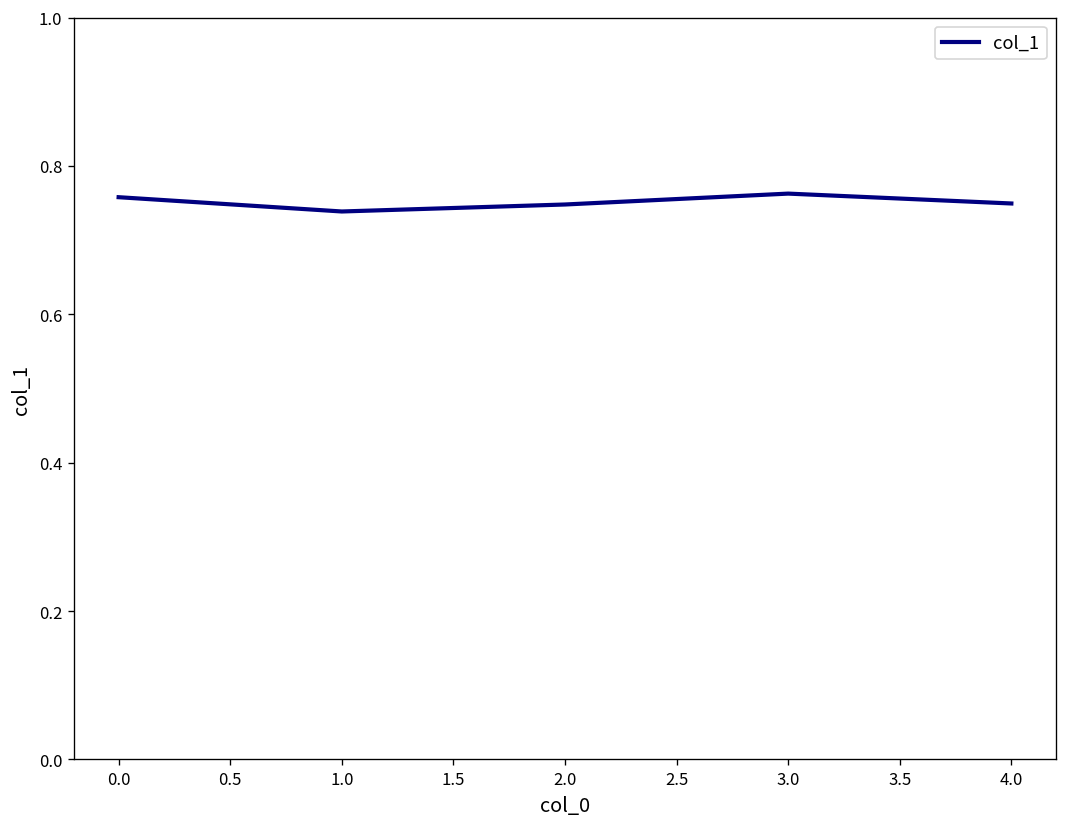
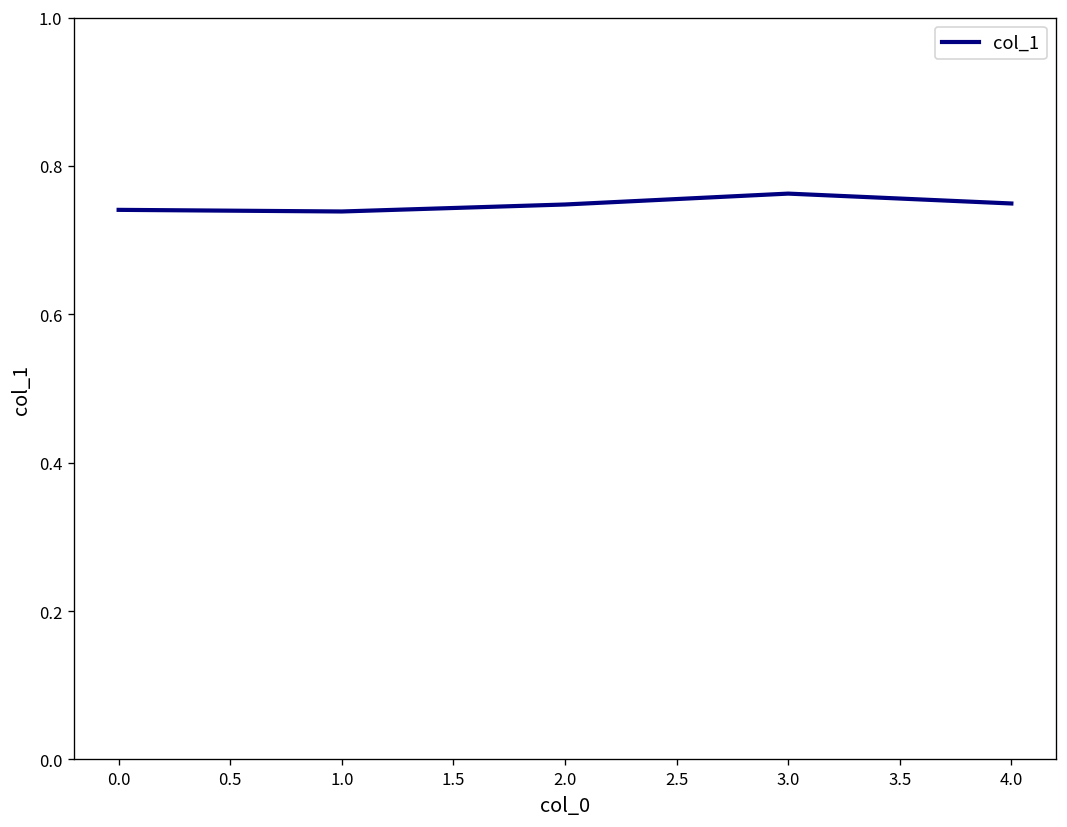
  {
-   "0.0": 0.76,
+   "0.0": 0.74,
    "1.0": 0.74,
    "2.0": 0.75,
    "3.0": 0.76,
    "4.0": 0.75
  }
